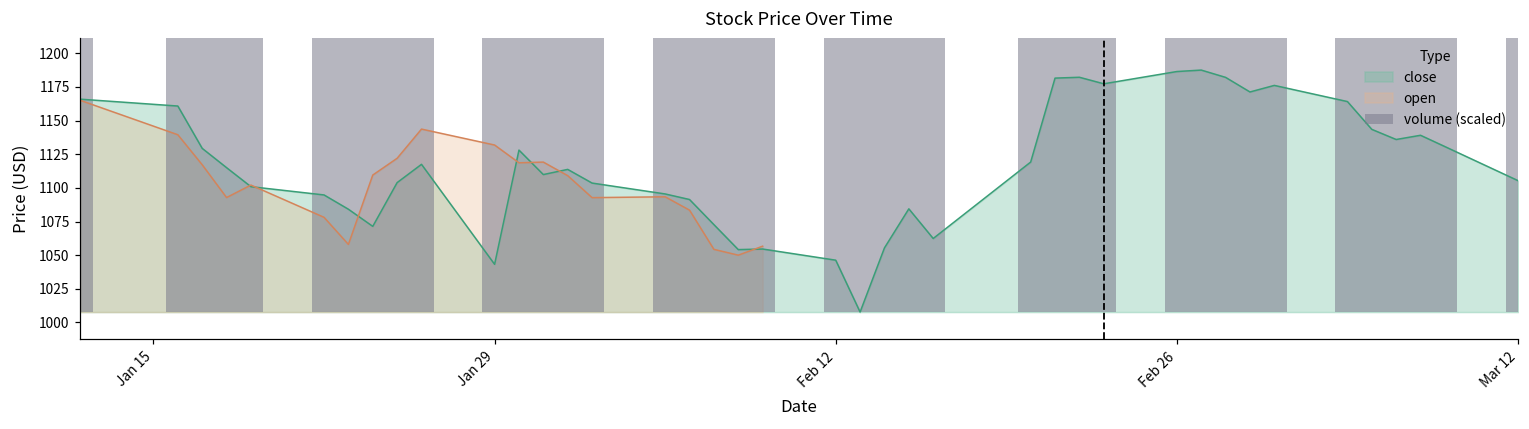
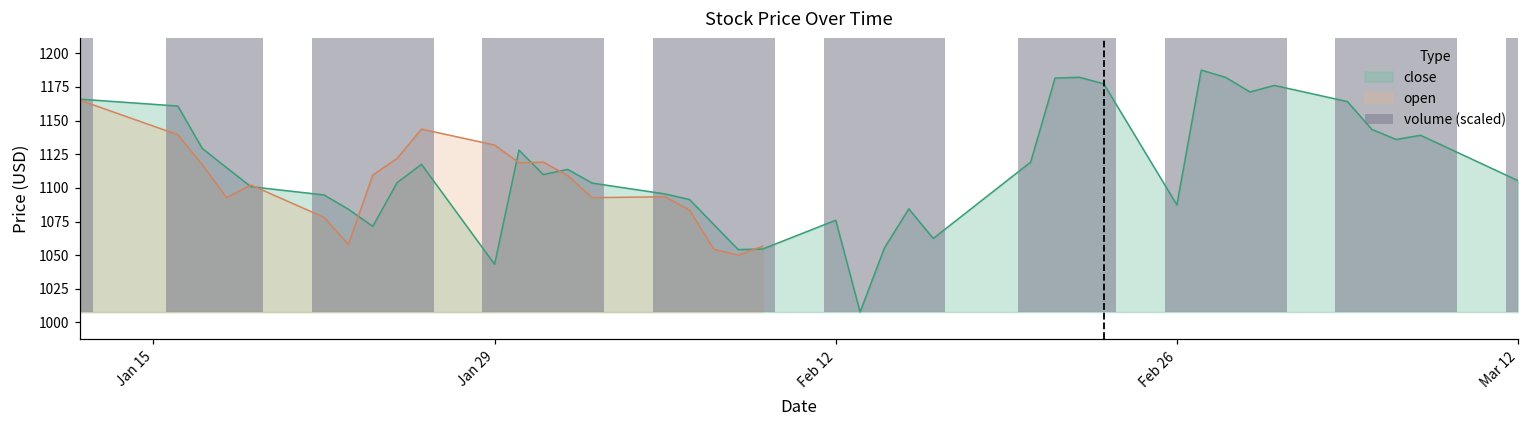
  {
    "close": {
      "Jan 29": 1043,
-     "Feb 12": 1046,
-     "Feb 26": 1186,
+     "Feb 12": 1076,
+     "Feb 26": 1087,
      "Mar 12": 1105
    },
    "open": {
      "Jan 29": 1132
    }
  }
